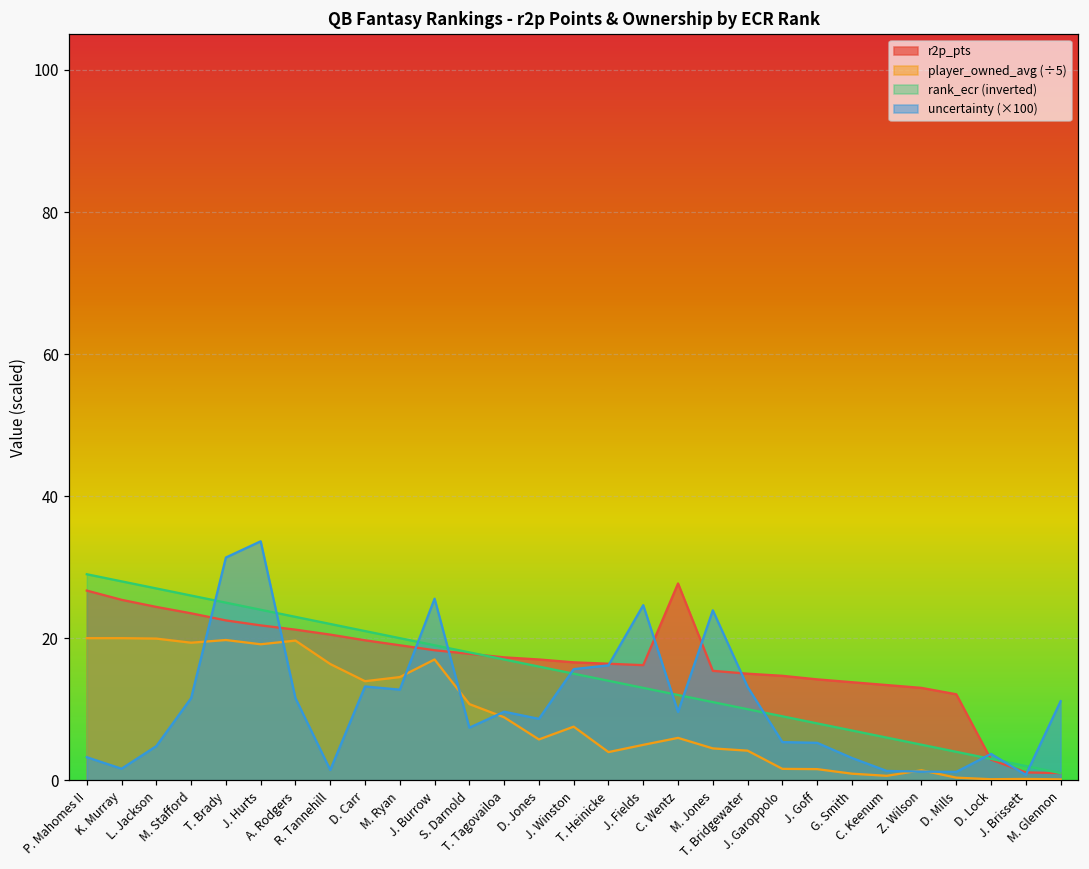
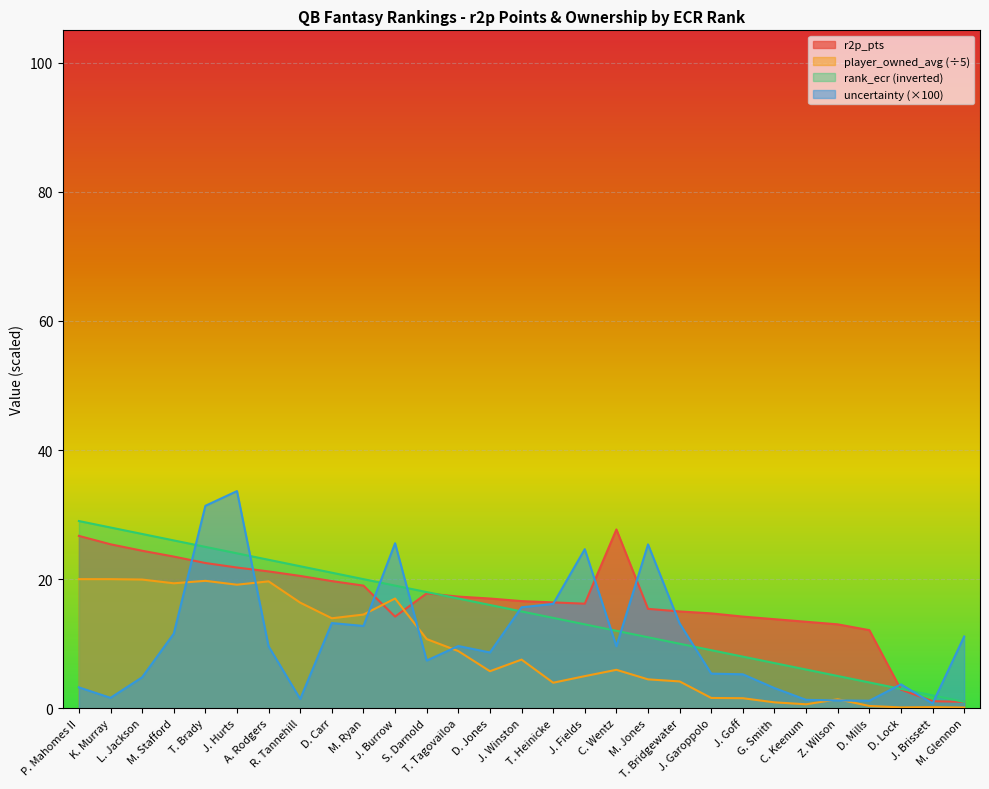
  {
    "r2p_pts": {
      "P. Mahomes II": 27,
      "K. Murray": 25,
      "L. Jackson": 24,
      "M. Stafford": 24,
      "T. Brady": 23,
      "J. Hurts": 22,
      "A. Rodgers": 21,
      "R. Tannehill": 21,
      "D. Carr": 20,
      "M. Ryan": 19,
-     "J. Burrow": 18,
+     "J. Burrow": 14,
      "D. Jones": 17,
      "J. Winston": 17,
      "J. Fields": 16,
      "C. Wentz": 28,
      "M. Jones": 15,
      "T. Bridgewater": 15,
      "J. Garoppolo": 15,
      "J. Goff": 14,
      "G. Smith": 14,
      "C. Keenum": 13,
      "Z. Wilson": 13,
      "D. Mills": 12
    },
    "player_owned_avg (÷5)": {
      "P. Mahomes II": 20,
      "K. Murray": 20,
      "L. Jackson": 20,
      "M. Stafford": 19,
      "T. Brady": 20,
      "J. Hurts": 19,
      "A. Rodgers": 20,
      "R. Tannehill": 16,
      "D. Carr": 14,
      "M. Ryan": 15,
      "J. Burrow": 17,
      "S. Darnold": 11,
      "T. Tagovailoa": 9,
      "D. Jones": 6,
      "J. Winston": 8,
      "T. Heinicke": 4,
      "J. Fields": 5,
      "C. Wentz": 6,
      "M. Jones": 4,
      "T. Bridgewater": 4,
      "J. Garoppolo": 2,
      "J. Goff": 2,
      "G. Smith": 1,
      "C. Keenum": 1,
      "D. Mills": 0,
      "D. Lock": 0,
      "J. Brissett": 0,
      "M. Glennon": 0
    },
    "uncertainty (×100)": {
      "P. Mahomes II": 3,
      "K. Murray": 2,
      "L. Jackson": 5,
      "M. Stafford": 12,
      "T. Brady": 31,
      "J. Hurts": 34,
-     "A. Rodgers": 12,
+     "A. Rodgers": 10,
      "R. Tannehill": 1,
      "D. Carr": 13,
      "M. Ryan": 13,
      "J. Burrow": 26,
      "S. Darnold": 7,
      "T. Tagovailoa": 10,
      "D. Jones": 9,
      "J. Winston": 16,
      "J. Fields": 25,
      "C. Wentz": 10,
-     "M. Jones": 24,
+     "M. Jones": 25,
      "T. Bridgewater": 13,
      "J. Garoppolo": 5,
      "J. Goff": 5,
      "G. Smith": 3,
      "C. Keenum": 1,
      "D. Mills": 1,
      "D. Lock": 4,
      "M. Glennon": 11
    }
  }
